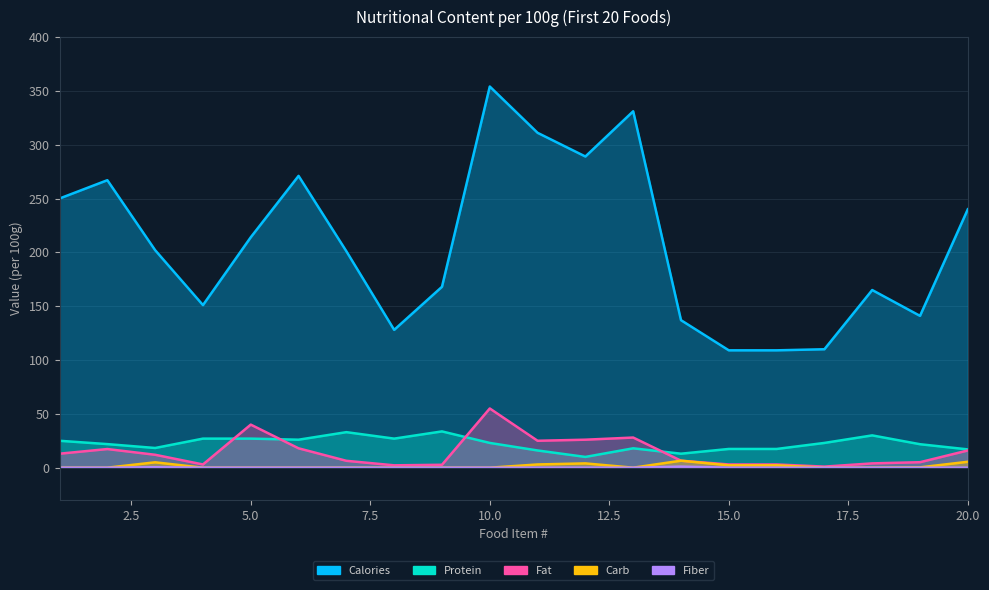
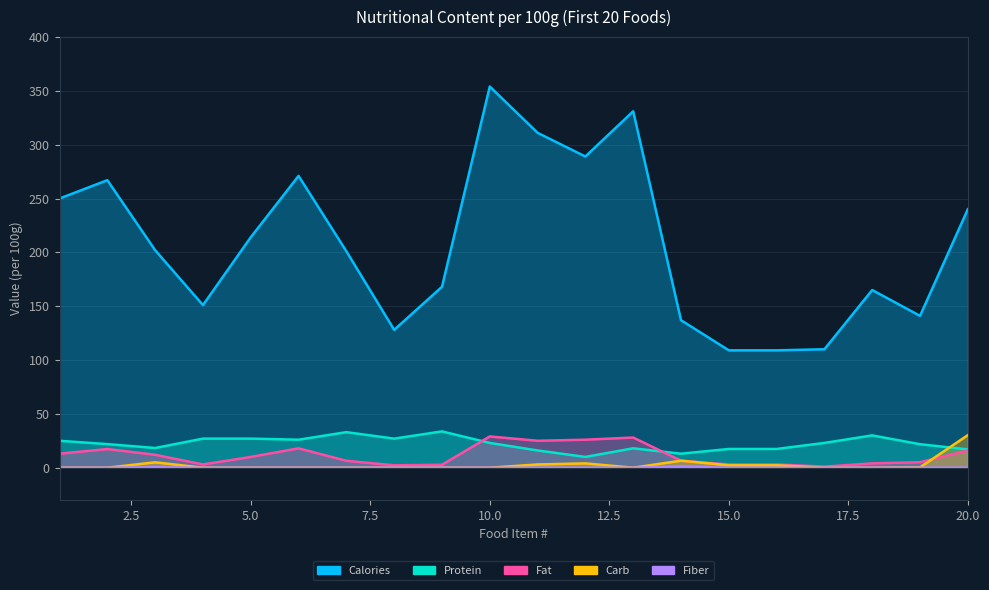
  {
    "Fat": {
-     "5.0": 40,
-     "10.0": 55
+     "5.0": 10,
+     "10.0": 29
    },
    "Carb": {
-     "20.0": 6
+     "20.0": 30
    },
    "Fiber": {
      "20.0": 0
    }
  }
